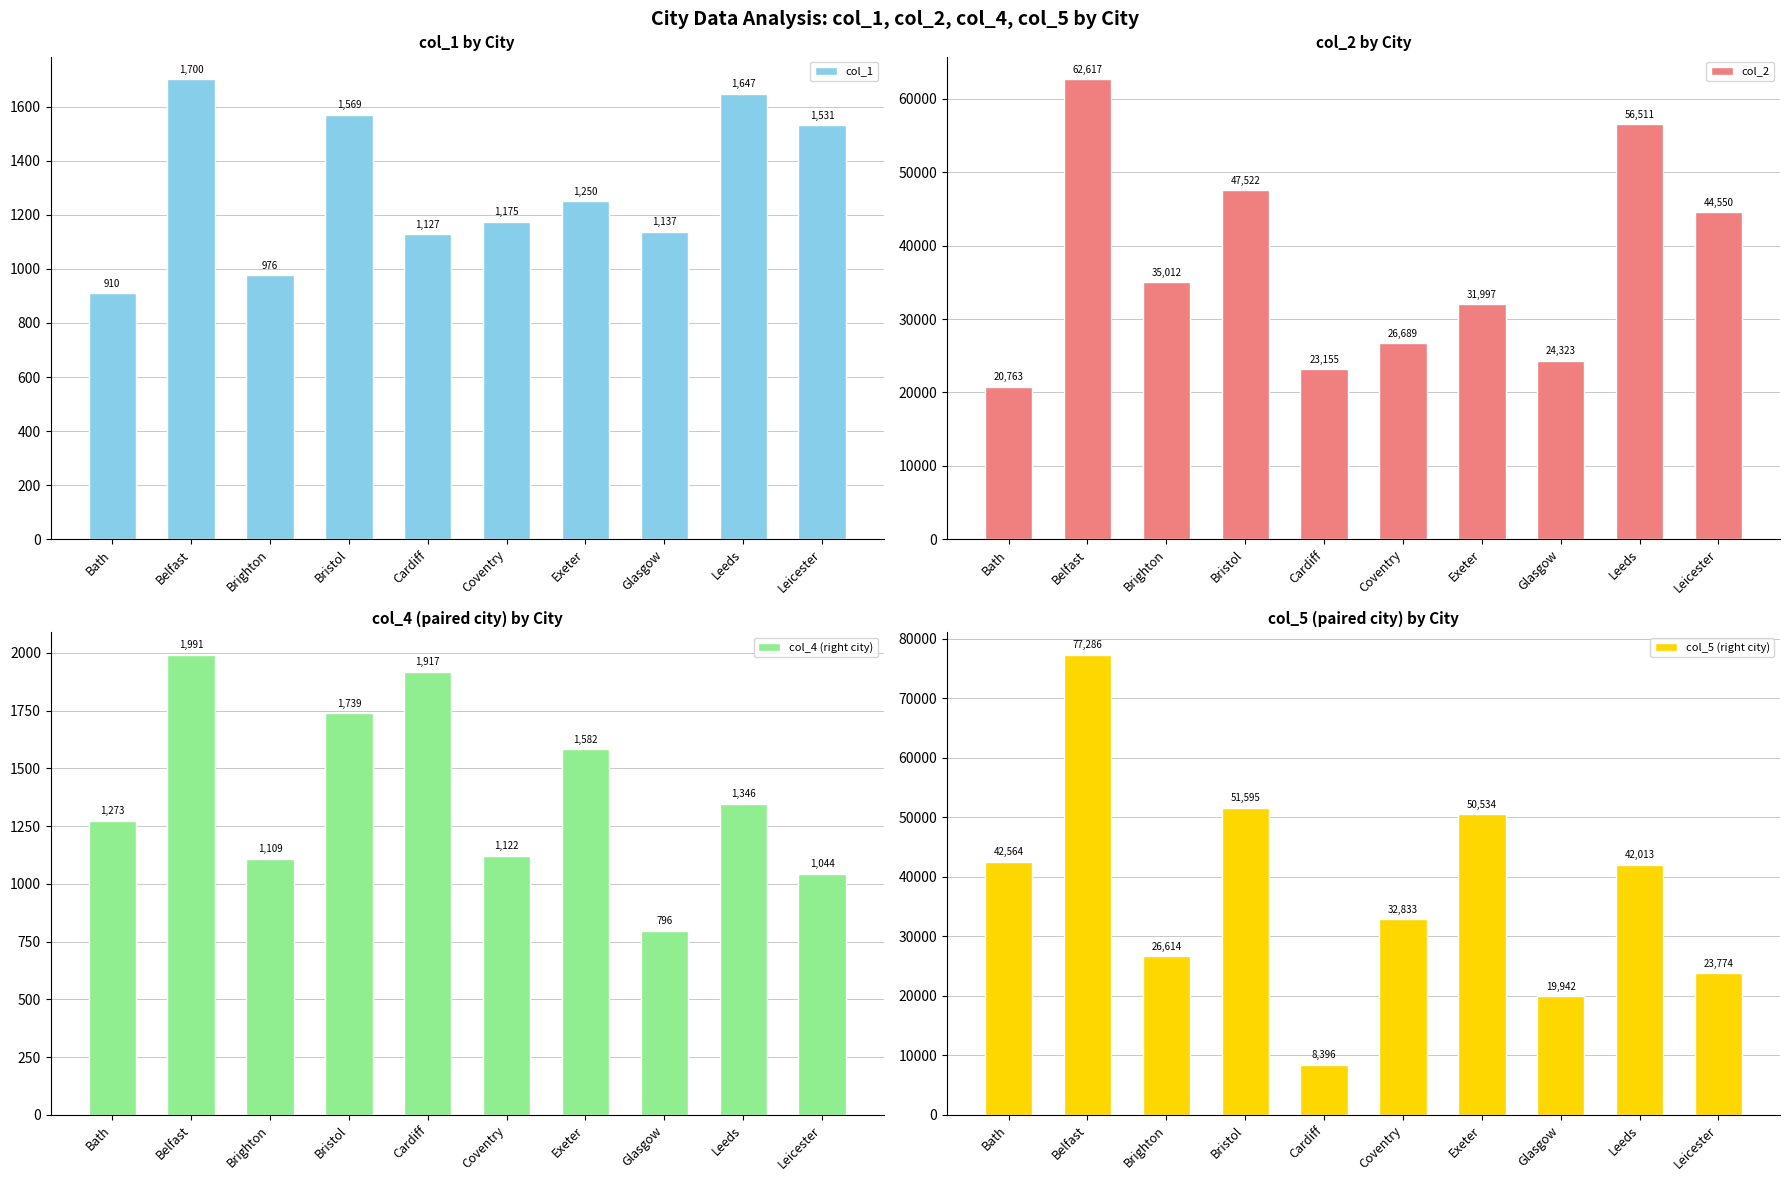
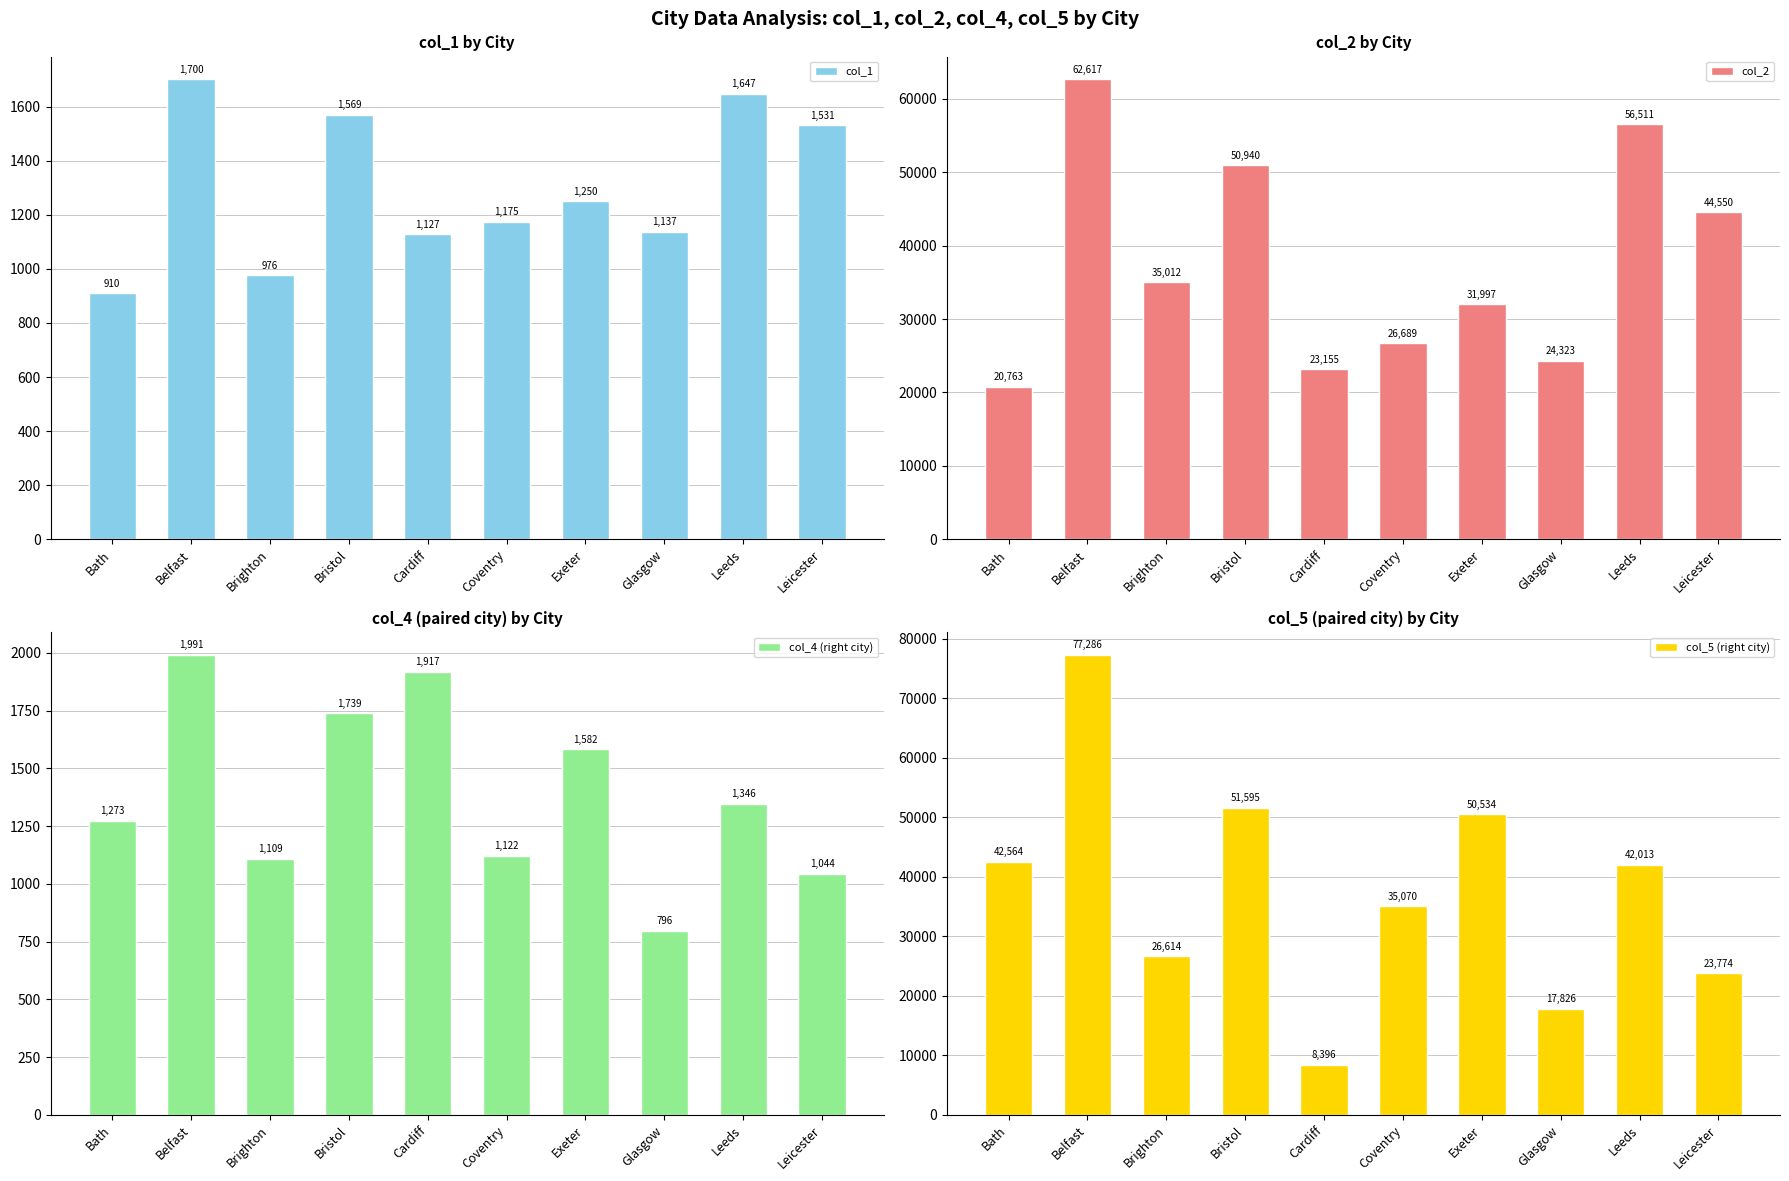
  {
    "col_1 by City": {
      "Bath": "910",
      "Belfast": "1,700",
      "Brighton": "976",
      "Bristol": "1,569",
      "Cardiff": "1,127",
      "Coventry": "1,175",
      "Exeter": "1,250",
      "Glasgow": "1,137",
      "Leeds": "1,647",
      "Leicester": "1,531"
    },
    "col_2 by City": {
      "Bath": "20,763",
      "Belfast": "62,617",
      "Brighton": "35,012",
-     "Bristol": "47,522",
+     "Bristol": "50,940",
      "Cardiff": "23,155",
      "Coventry": "26,689",
      "Exeter": "31,997",
      "Glasgow": "24,323",
      "Leeds": "56,511",
      "Leicester": "44,550"
    },
    "col_4 (paired city) by City": {
      "Bath": "1,273",
      "Belfast": "1,991",
      "Brighton": "1,109",
      "Bristol": "1,739",
      "Cardiff": "1,917",
      "Coventry": "1,122",
      "Exeter": "1,582",
      "Glasgow": "796",
      "Leeds": "1,346",
      "Leicester": "1,044"
    },
    "col_5 (paired city) by City": {
      "Bath": "42,564",
      "Belfast": "77,286",
      "Brighton": "26,614",
      "Bristol": "51,595",
      "Cardiff": "8,396",
-     "Coventry": "32,833",
+     "Coventry": "35,070",
      "Exeter": "50,534",
-     "Glasgow": "19,942",
+     "Glasgow": "17,826",
      "Leeds": "42,013",
      "Leicester": "23,774"
    }
  }
